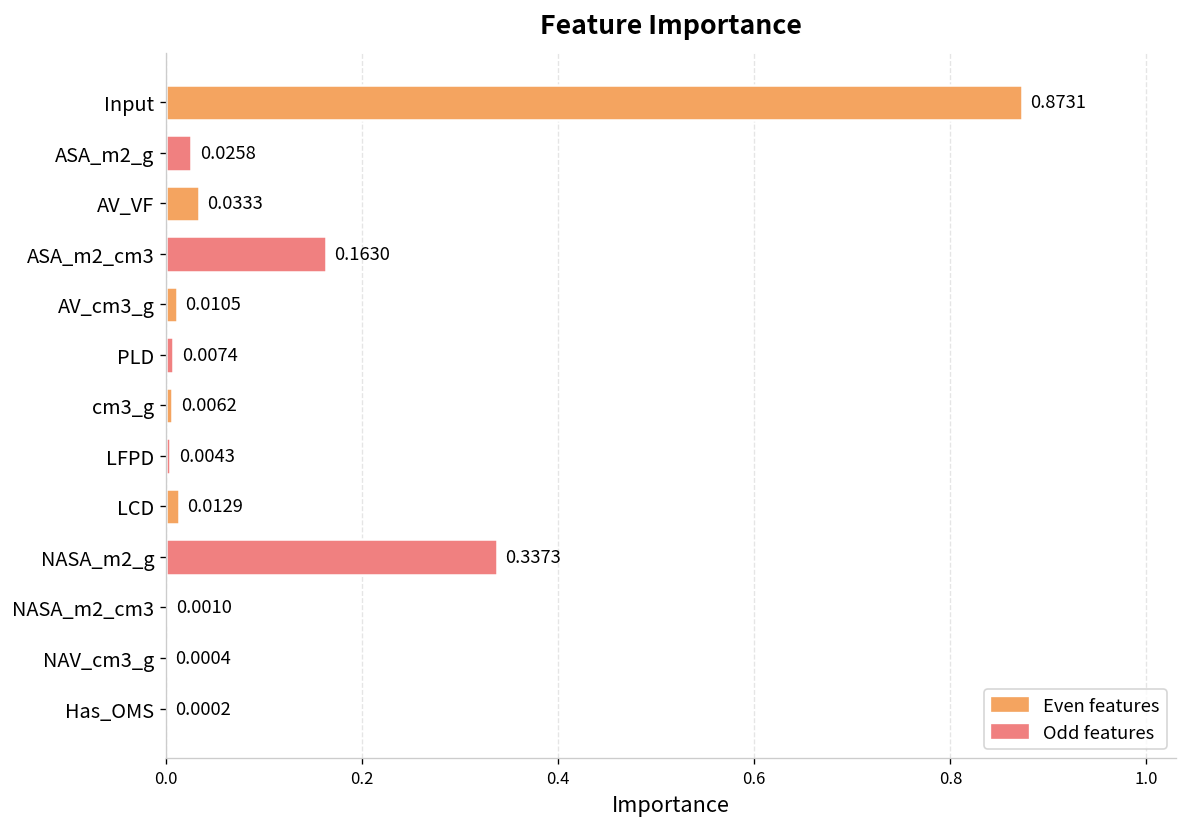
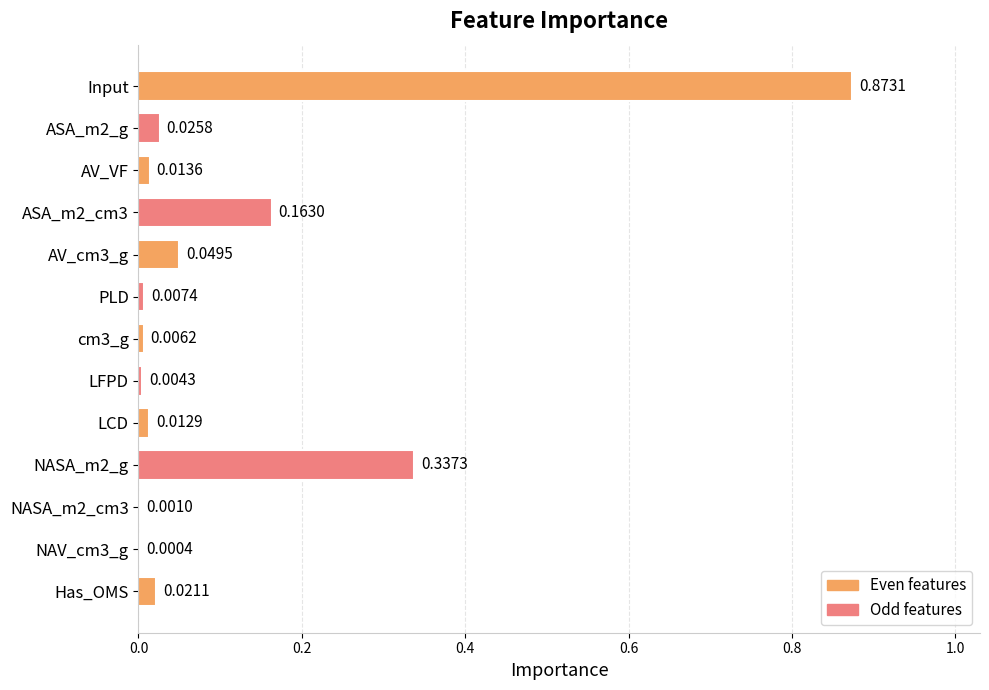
  {
    "Input": 0.8731,
    "ASA_m2_g": 0.0258,
-   "AV_VF": 0.0333,
+   "AV_VF": 0.0136,
    "ASA_m2_cm3": 0.1630,
-   "AV_cm3_g": 0.0105,
+   "AV_cm3_g": 0.0495,
    "PLD": 0.0074,
    "cm3_g": 0.0062,
    "LFPD": 0.0043,
    "LCD": 0.0129,
    "NASA_m2_g": 0.3373,
    "NASA_m2_cm3": 0.0010,
    "NAV_cm3_g": 0.0004,
-   "Has_OMS": 0.0002
+   "Has_OMS": 0.0211
  }
